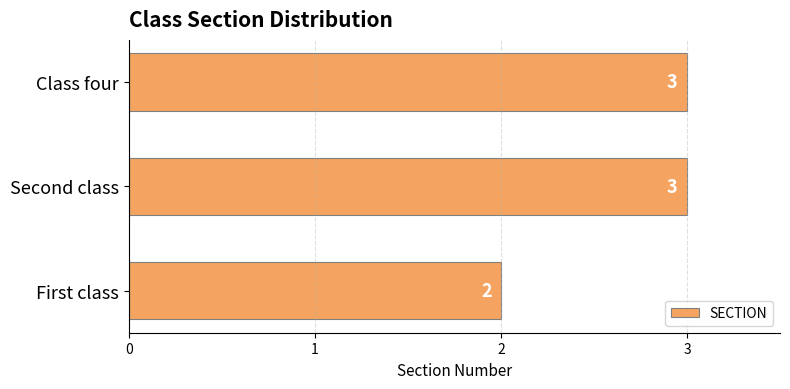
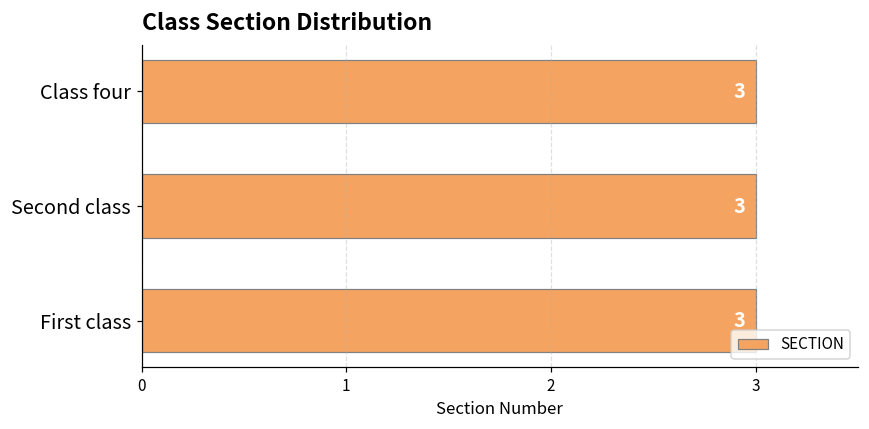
  {
    "Class four": 3,
    "Second class": 3,
-   "First class": 2
+   "First class": 3
  }
